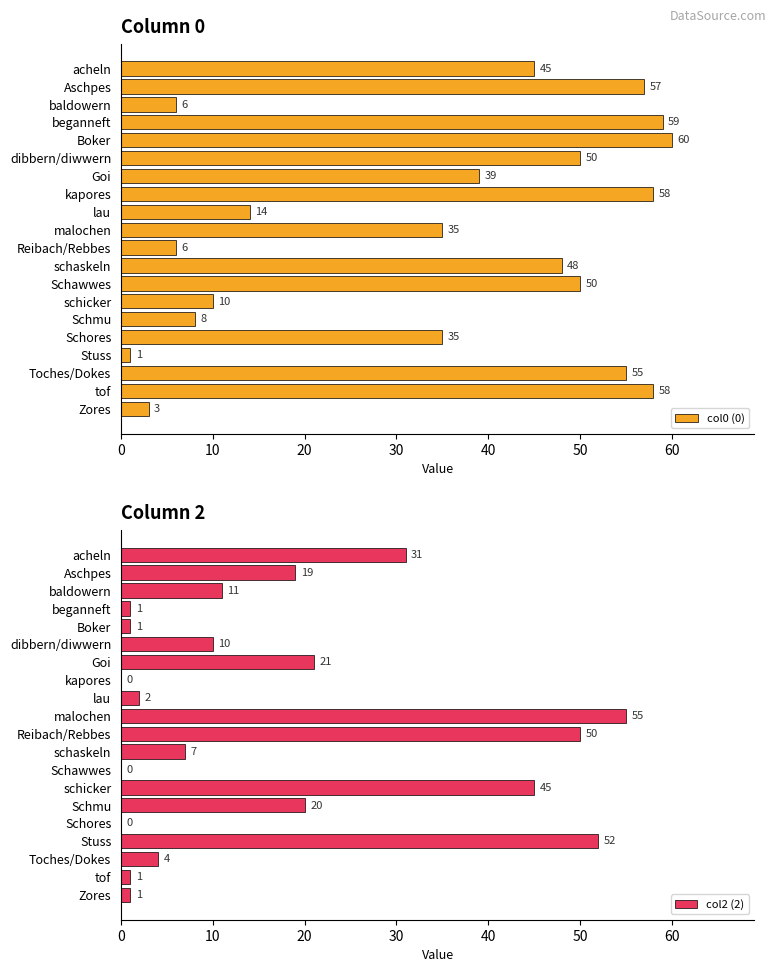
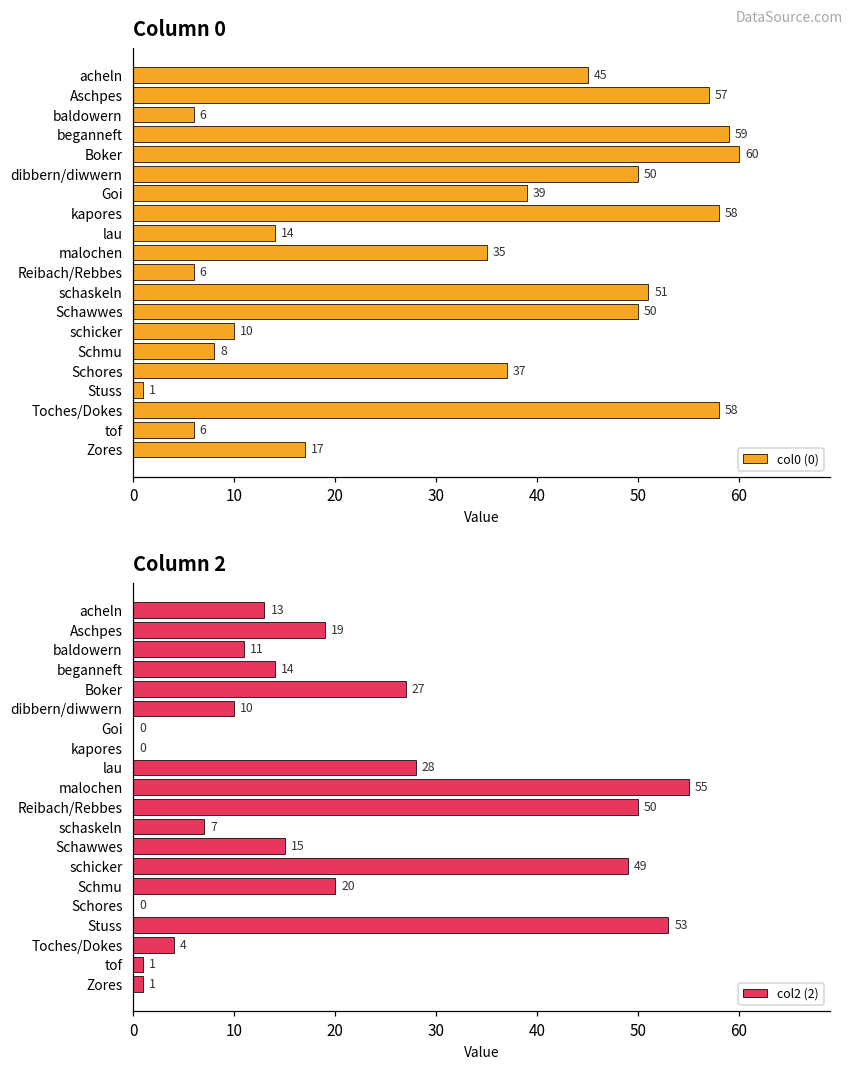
  {
    "Column 0": {
      "acheln": 45,
      "Aschpes": 57,
      "baldowern": 6,
      "beganneft": 59,
      "Boker": 60,
      "dibbern/diwwern": 50,
      "Goi": 39,
      "kapores": 58,
      "lau": 14,
      "malochen": 35,
      "Reibach/Rebbes": 6,
-     "schaskeln": 48,
+     "schaskeln": 51,
      "Schawwes": 50,
      "schicker": 10,
      "Schmu": 8,
-     "Schores": 35,
+     "Schores": 37,
      "Stuss": 1,
-     "Toches/Dokes": 55,
-     "tof": 58,
-     "Zores": 3
+     "Toches/Dokes": 58,
+     "tof": 6,
+     "Zores": 17
    },
    "Column 2": {
-     "acheln": 31,
+     "acheln": 13,
      "Aschpes": 19,
      "baldowern": 11,
-     "beganneft": 1,
-     "Boker": 1,
+     "beganneft": 14,
+     "Boker": 27,
      "dibbern/diwwern": 10,
-     "Goi": 21,
+     "Goi": 0,
      "kapores": 0,
-     "lau": 2,
+     "lau": 28,
      "malochen": 55,
      "Reibach/Rebbes": 50,
      "schaskeln": 7,
-     "Schawwes": 0,
-     "schicker": 45,
+     "Schawwes": 15,
+     "schicker": 49,
      "Schmu": 20,
      "Schores": 0,
-     "Stuss": 52,
+     "Stuss": 53,
      "Toches/Dokes": 4,
      "tof": 1,
      "Zores": 1
    }
  }
